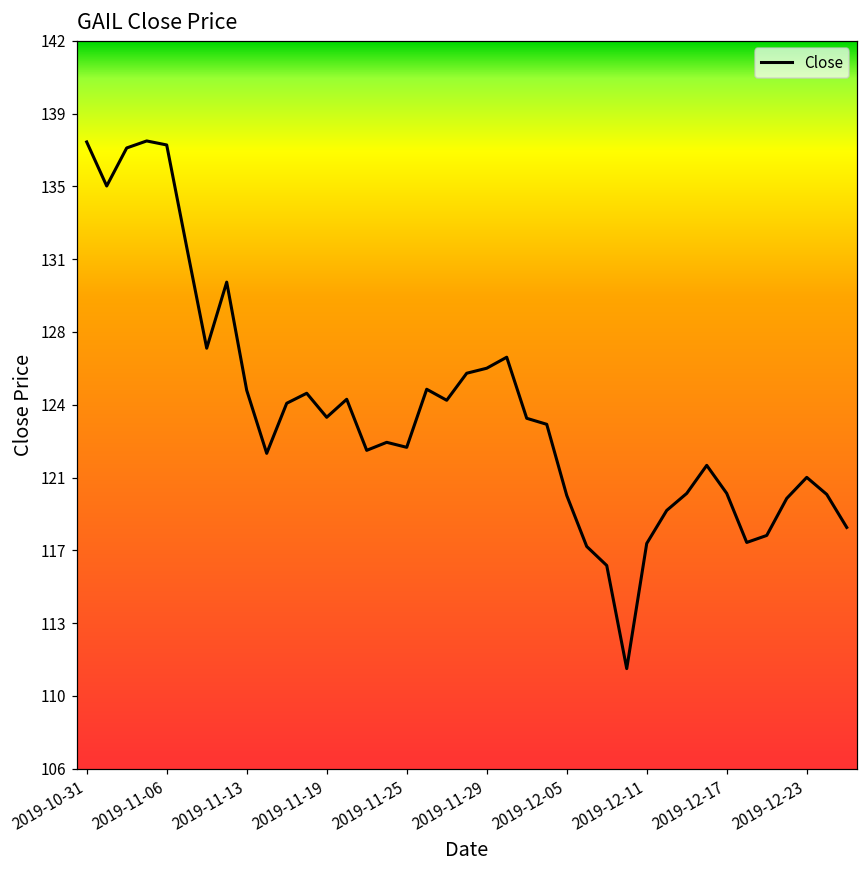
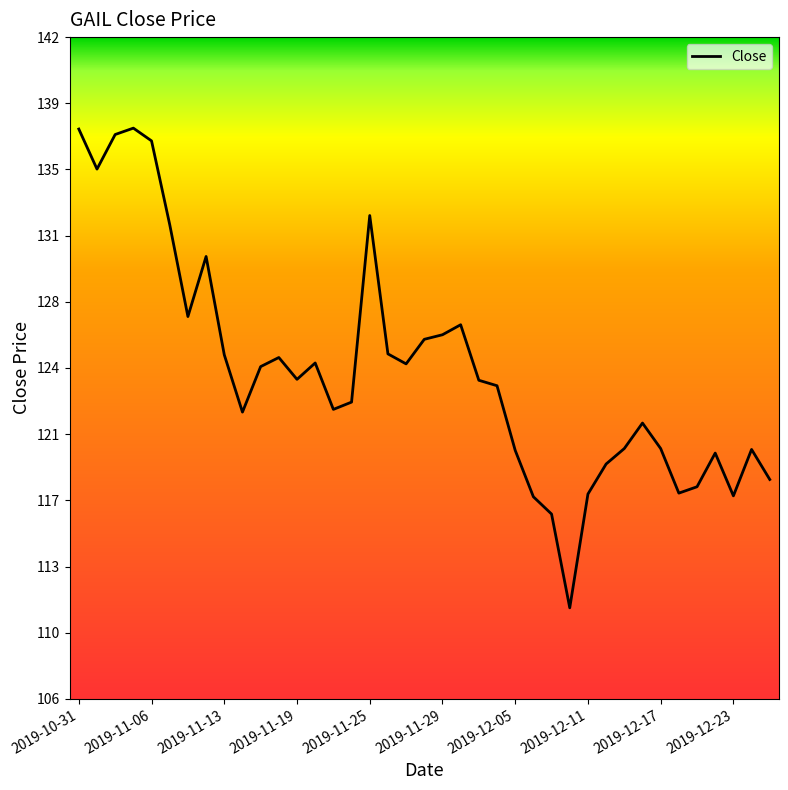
  {
    "2019-10-31": 137.4,
-   "2019-11-06": 137.2,
+   "2019-11-06": 136.7,
    "2019-11-13": 125.0,
    "2019-11-19": 123.6,
-   "2019-11-25": 122.1,
+   "2019-11-25": 132.6,
    "2019-11-29": 126.1,
    "2019-12-05": 119.7,
    "2019-12-11": 117.3,
    "2019-12-17": 119.8,
-   "2019-12-23": 120.6
+   "2019-12-23": 117.2
  }
